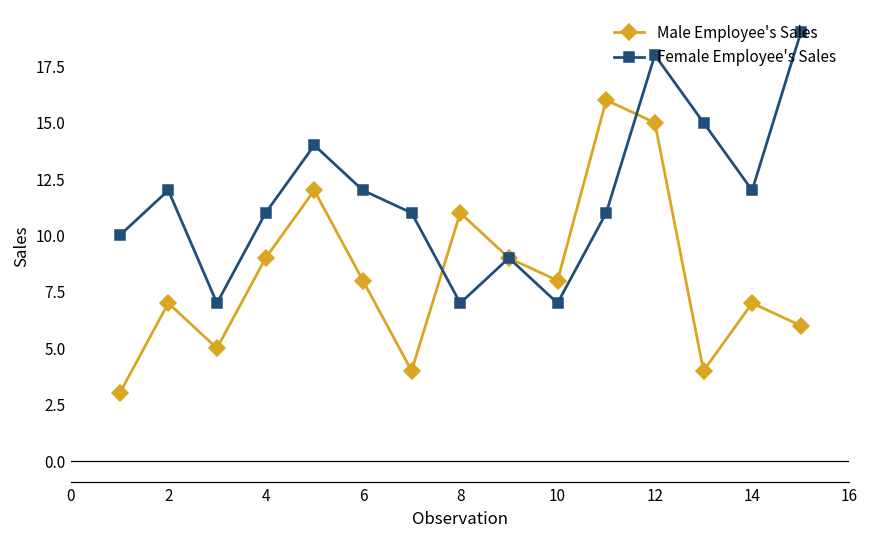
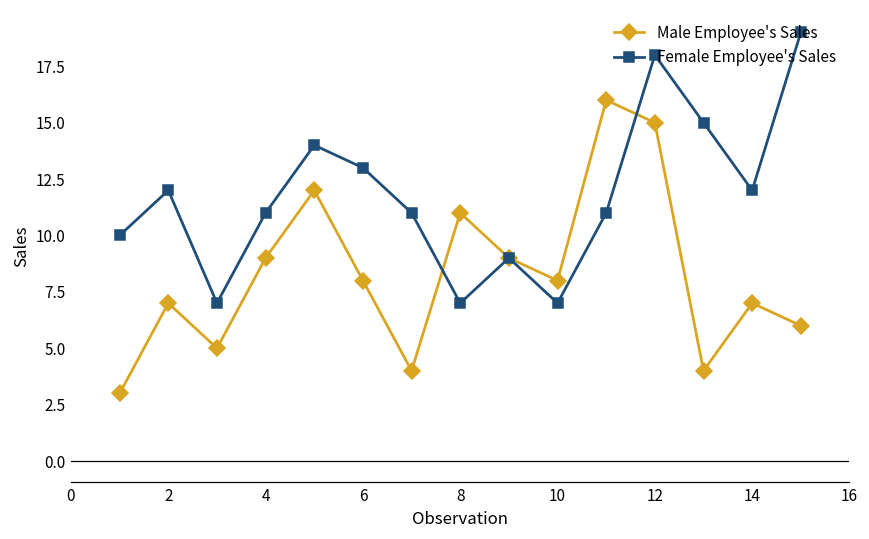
  {
    "Male Employee's Sales": {
      "2": 7,
      "4": 9,
      "6": 8,
      "8": 11,
      "10": 8,
      "12": 15,
      "14": 7
    },
    "Female Employee's Sales": {
      "2": 12,
      "4": 11,
-     "6": 12,
+     "6": 13,
      "8": 7,
      "10": 7,
      "12": 18,
      "14": 12
    }
  }
